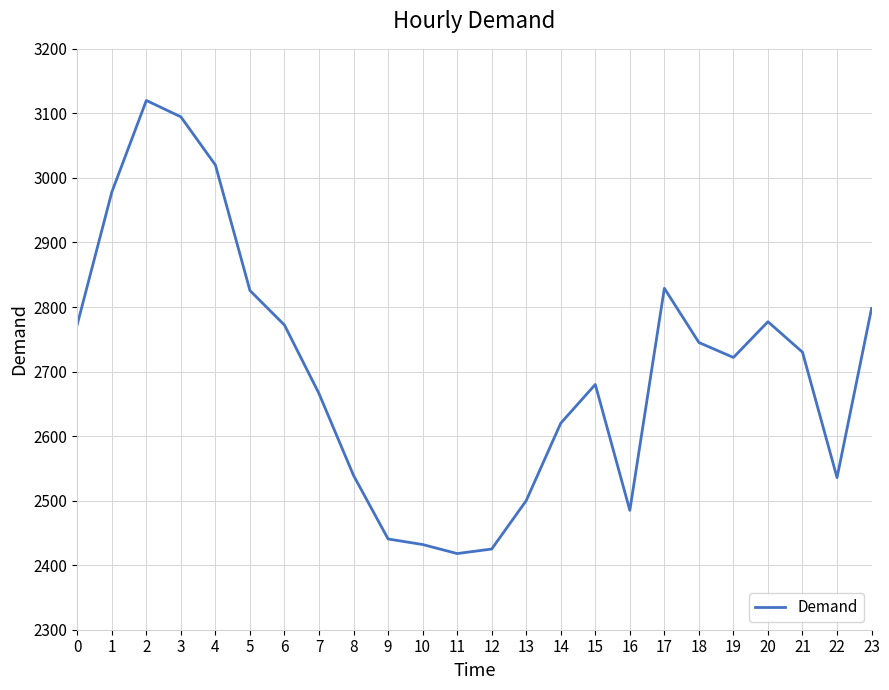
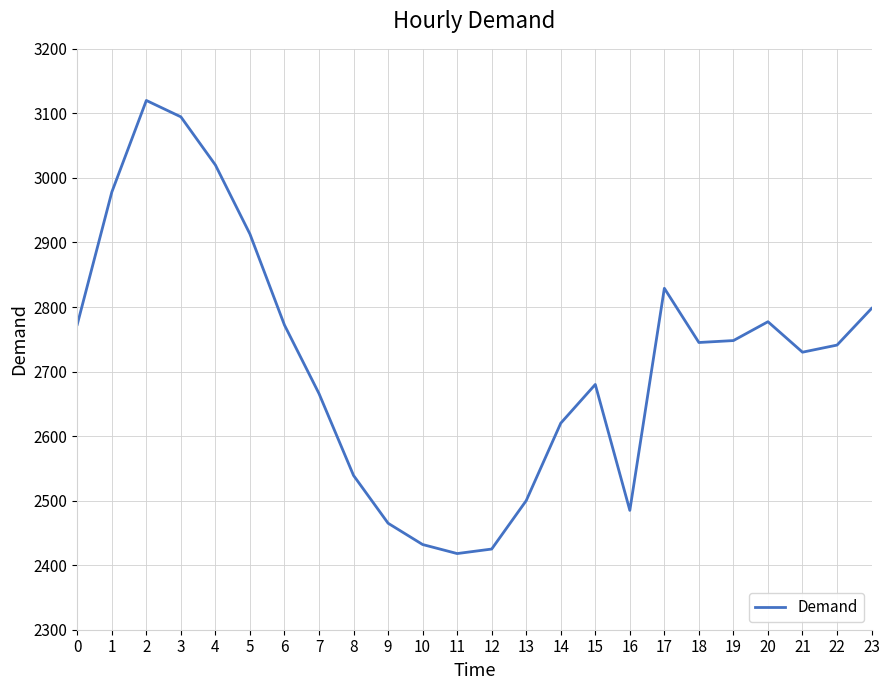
  {
    "0": 2770,
    "1": 2980,
    "2": 3120,
    "3": 3090,
    "4": 3020,
-   "5": 2830,
+   "5": 2910,
    "6": 2770,
    "7": 2670,
    "8": 2540,
-   "9": 2440,
+   "9": 2470,
    "10": 2430,
    "11": 2420,
    "12": 2430,
    "13": 2500,
    "14": 2620,
    "15": 2680,
    "16": 2480,
    "17": 2830,
    "18": 2750,
-   "19": 2720,
+   "19": 2750,
    "20": 2780,
    "21": 2730,
-   "22": 2540,
+   "22": 2740,
    "23": 2800
  }
